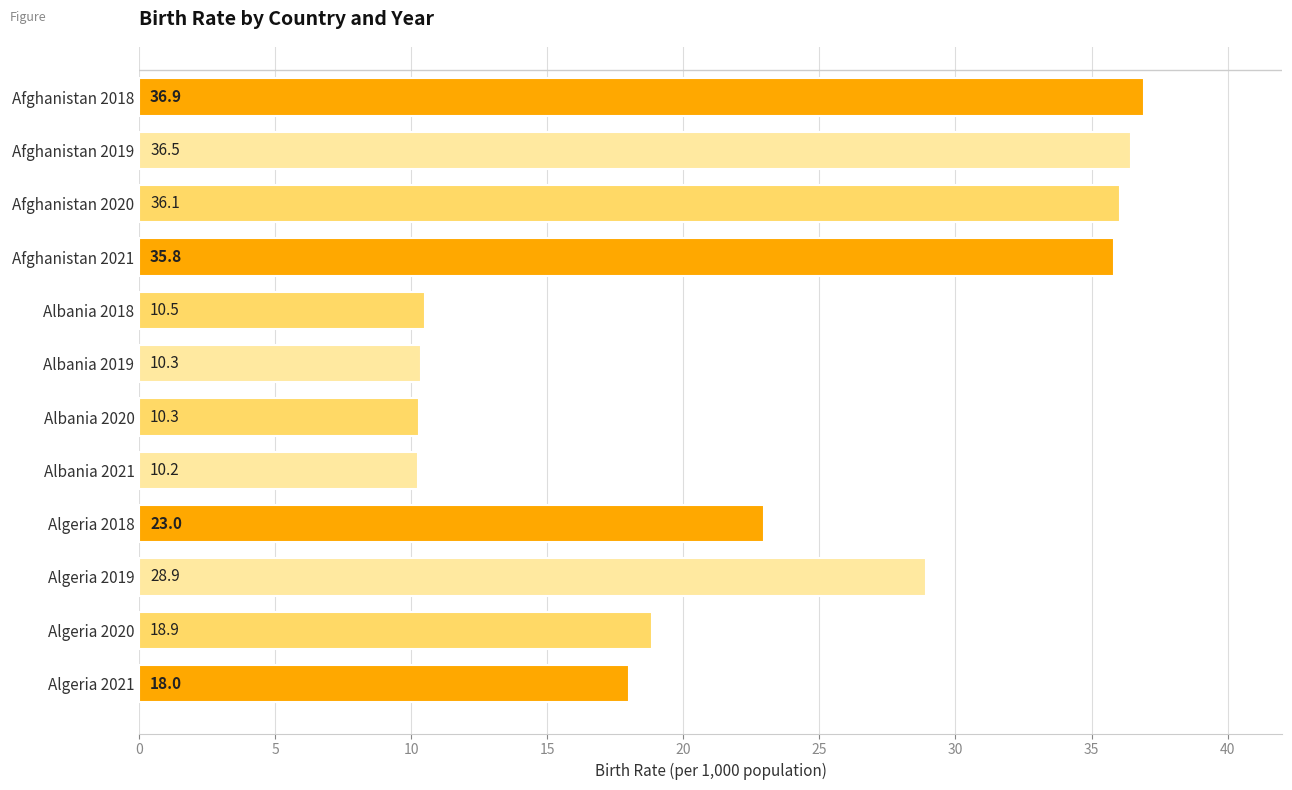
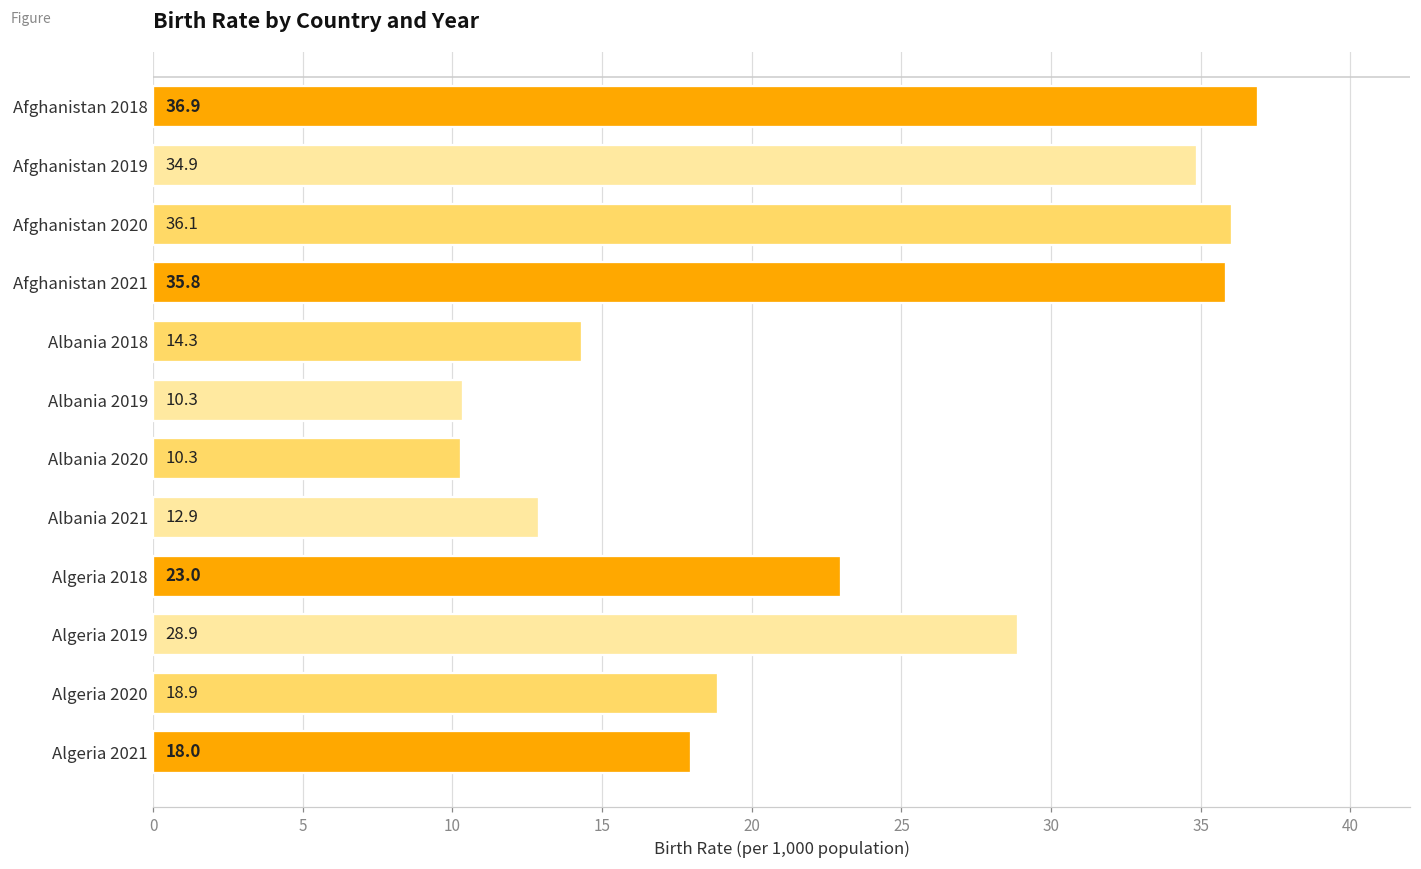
  {
    "Afghanistan 2018": 36.9,
-   "Afghanistan 2019": 36.5,
+   "Afghanistan 2019": 34.9,
    "Afghanistan 2020": 36.1,
    "Afghanistan 2021": 35.8,
-   "Albania 2018": 10.5,
+   "Albania 2018": 14.3,
    "Albania 2019": 10.3,
    "Albania 2020": 10.3,
-   "Albania 2021": 10.2,
+   "Albania 2021": 12.9,
    "Algeria 2018": 23.0,
    "Algeria 2019": 28.9,
    "Algeria 2020": 18.9,
    "Algeria 2021": 18.0
  }
